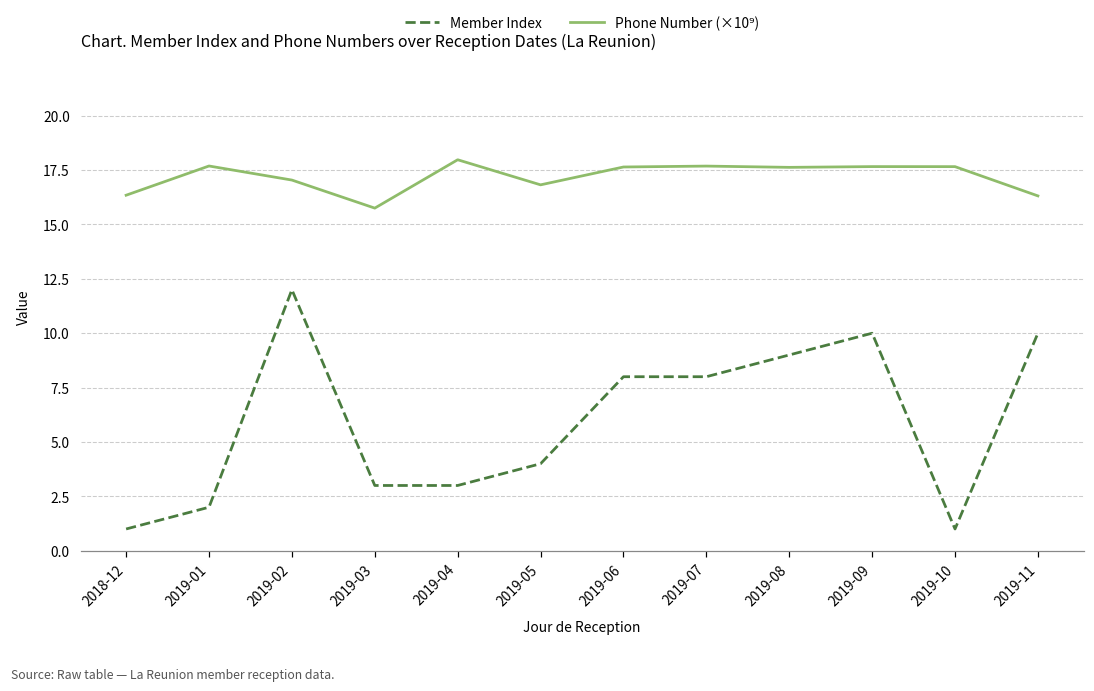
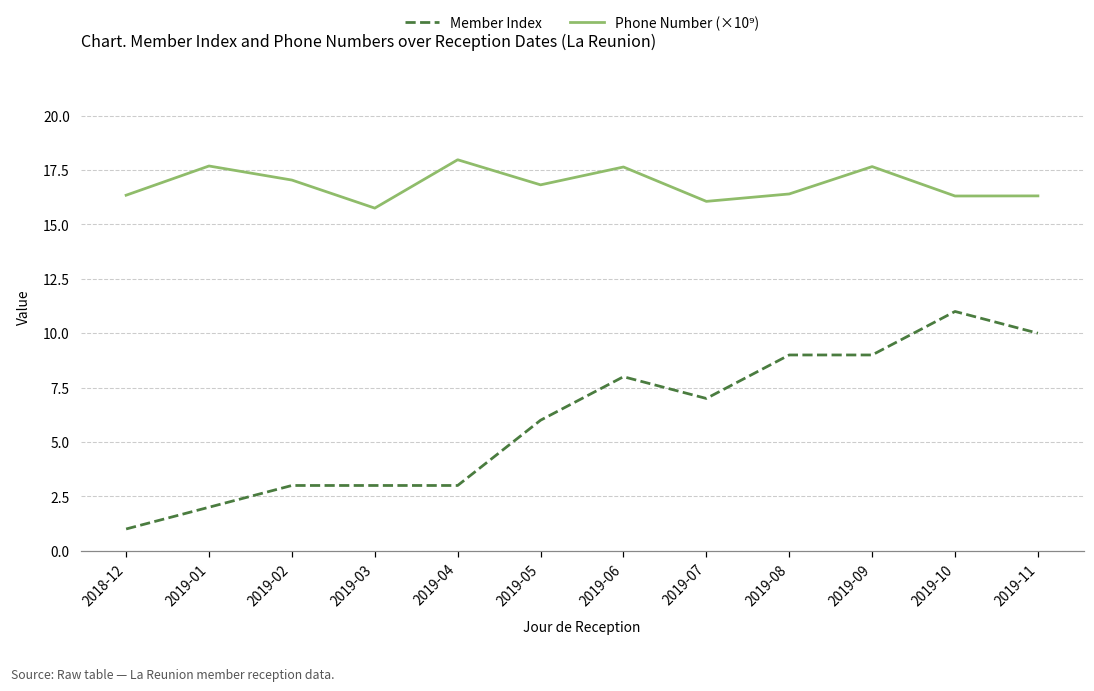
  {
    "Member Index": {
      "2018-12": 1,
      "2019-01": 2,
-     "2019-02": 12,
+     "2019-02": 3,
      "2019-03": 3,
      "2019-04": 3,
-     "2019-05": 4,
+     "2019-05": 6,
      "2019-06": 8,
-     "2019-07": 8,
+     "2019-07": 7,
      "2019-08": 9,
-     "2019-09": 10,
-     "2019-10": 1,
+     "2019-09": 9,
+     "2019-10": 11,
      "2019-11": 10
    },
    "Phone Number (×10⁹)": {
      "2018-12": 16.3,
      "2019-01": 17.7,
      "2019-02": 17.0,
      "2019-03": 15.8,
      "2019-04": 18.0,
      "2019-05": 16.8,
      "2019-06": 17.6,
-     "2019-07": 17.7,
-     "2019-08": 17.6,
+     "2019-07": 16.1,
+     "2019-08": 16.4,
      "2019-09": 17.7,
-     "2019-10": 17.7,
+     "2019-10": 16.3,
      "2019-11": 16.3
    }
  }
